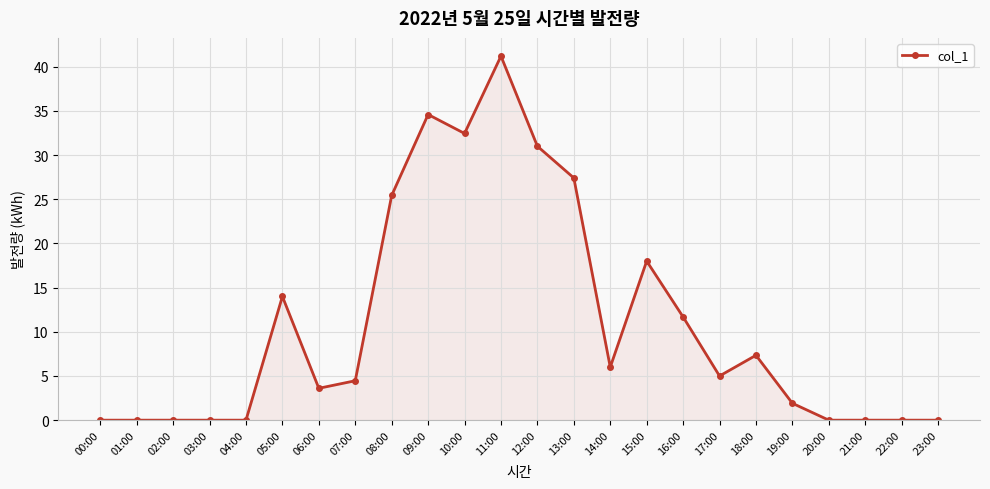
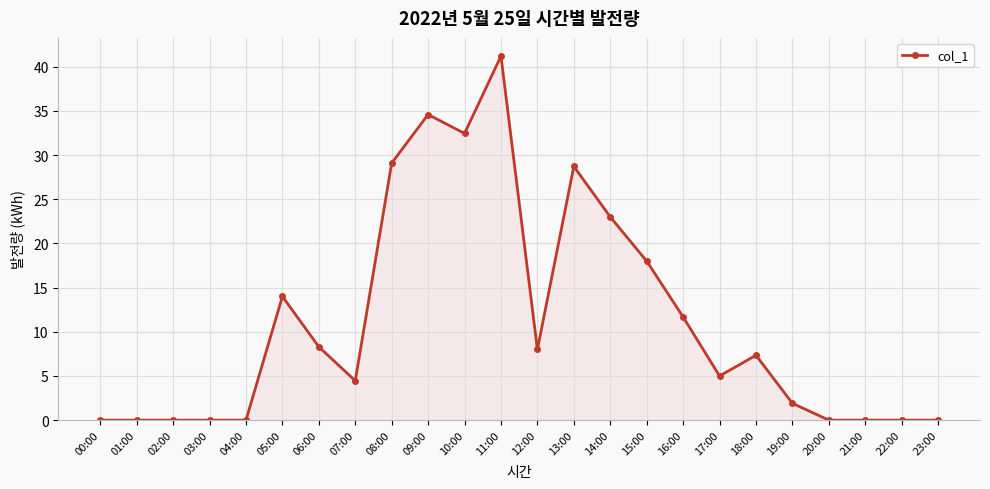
  {
    "00:00": 0,
    "01:00": 0,
    "02:00": 0,
    "03:00": 0,
    "04:00": 0,
    "05:00": 14,
-   "06:00": 4,
+   "06:00": 8,
    "07:00": 4,
-   "08:00": 25,
+   "08:00": 29,
    "09:00": 35,
    "10:00": 32,
    "11:00": 41,
-   "12:00": 31,
-   "13:00": 27,
-   "14:00": 6,
+   "12:00": 8,
+   "13:00": 29,
+   "14:00": 23,
    "15:00": 18,
    "16:00": 12,
    "17:00": 5,
    "18:00": 7,
    "19:00": 2,
    "20:00": 0,
    "21:00": 0,
    "22:00": 0,
    "23:00": 0
  }
